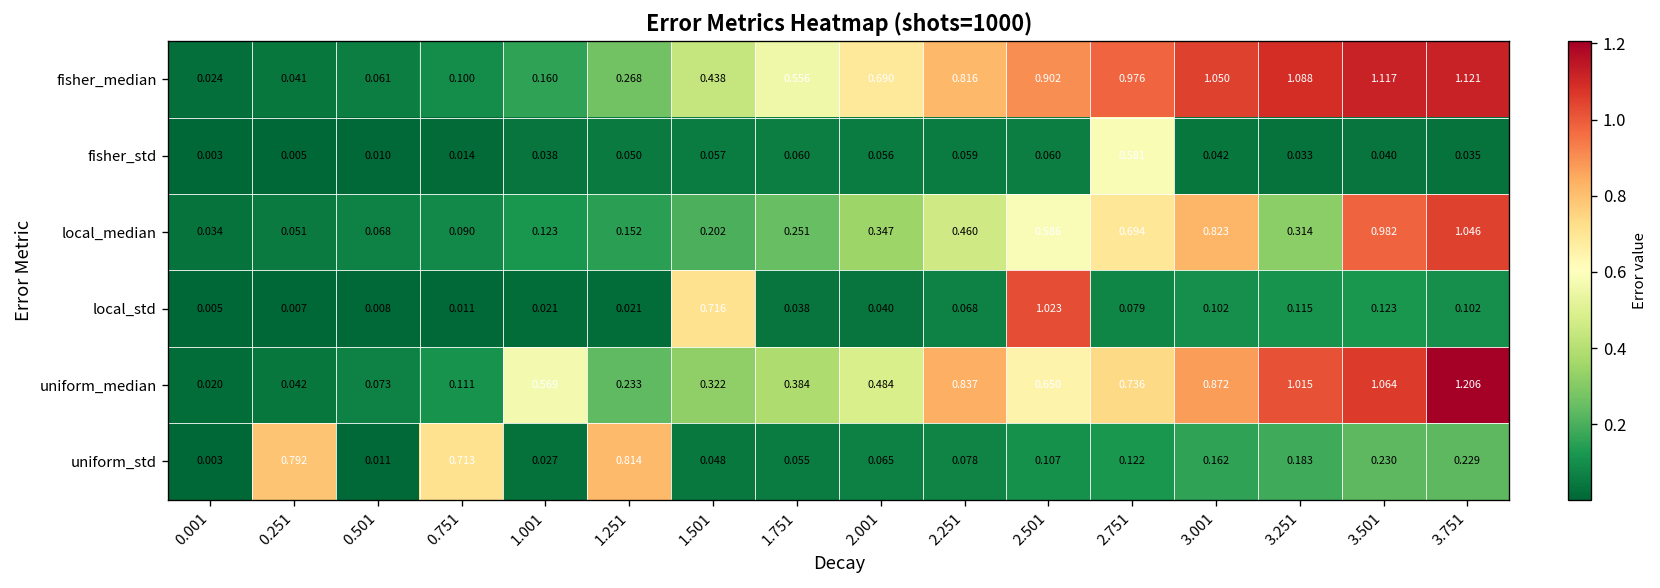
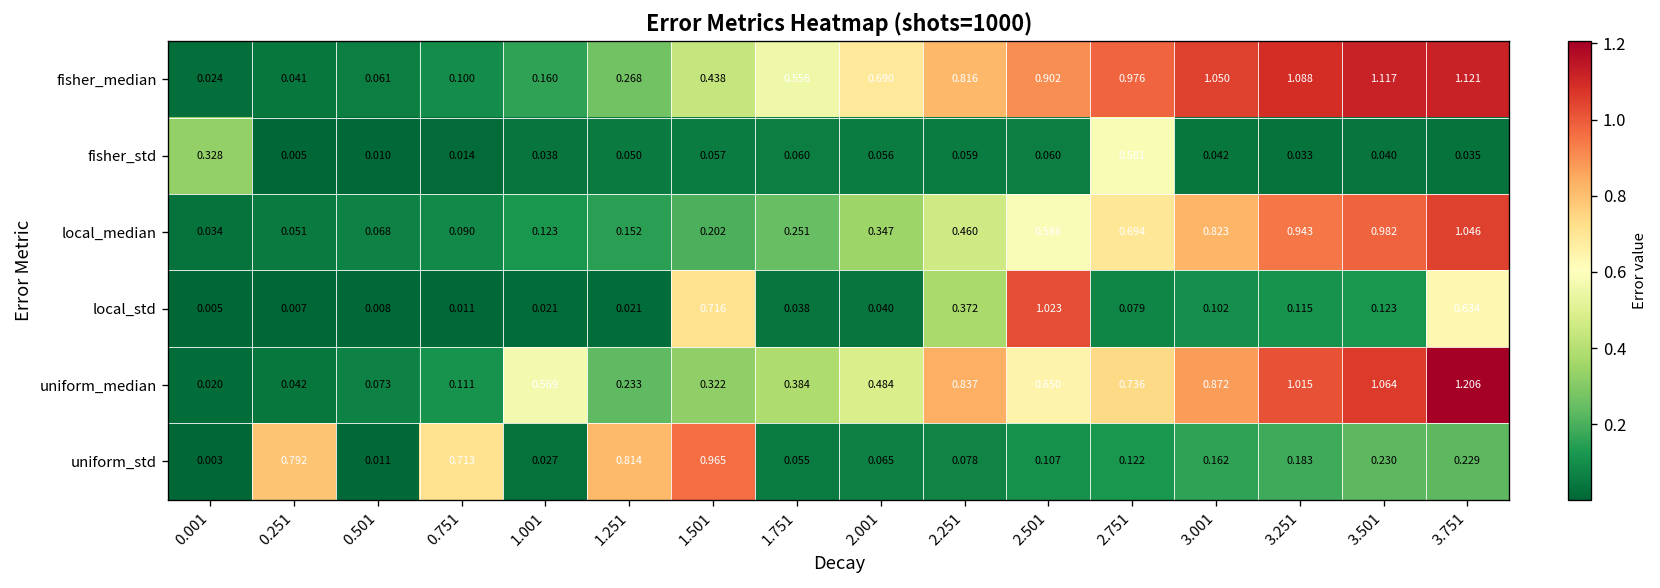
  {
    "fisher_median": {
      "0.001": 0.024,
      "0.251": 0.041,
      "0.501": 0.061,
      "0.751": 0.100,
      "1.001": 0.160,
      "1.251": 0.268,
      "1.501": 0.438,
      "1.751": 0.556,
      "2.001": 0.690,
      "2.251": 0.816,
      "2.501": 0.902,
      "2.751": 0.976,
      "3.001": 1.050,
      "3.251": 1.088,
      "3.501": 1.117,
      "3.751": 1.121
    },
    "fisher_std": {
-     "0.001": 0.003,
+     "0.001": 0.328,
      "0.251": 0.005,
      "0.501": 0.010,
      "0.751": 0.014,
      "1.001": 0.038,
      "1.251": 0.050,
      "1.501": 0.057,
      "1.751": 0.060,
      "2.001": 0.056,
      "2.251": 0.059,
      "2.501": 0.060,
      "2.751": 0.581,
      "3.001": 0.042,
      "3.251": 0.033,
      "3.501": 0.040,
      "3.751": 0.035
    },
    "local_median": {
      "0.001": 0.034,
      "0.251": 0.051,
      "0.501": 0.068,
      "0.751": 0.090,
      "1.001": 0.123,
      "1.251": 0.152,
      "1.501": 0.202,
      "1.751": 0.251,
      "2.001": 0.347,
      "2.251": 0.460,
      "2.501": 0.586,
      "2.751": 0.694,
      "3.001": 0.823,
-     "3.251": 0.314,
+     "3.251": 0.943,
      "3.501": 0.982,
      "3.751": 1.046
    },
    "local_std": {
      "0.001": 0.005,
      "0.251": 0.007,
      "0.501": 0.008,
      "0.751": 0.011,
      "1.001": 0.021,
      "1.251": 0.021,
      "1.501": 0.716,
      "1.751": 0.038,
      "2.001": 0.040,
-     "2.251": 0.068,
+     "2.251": 0.372,
      "2.501": 1.023,
      "2.751": 0.079,
      "3.001": 0.102,
      "3.251": 0.115,
      "3.501": 0.123,
-     "3.751": 0.102
+     "3.751": 0.634
    },
    "uniform_median": {
      "0.001": 0.020,
      "0.251": 0.042,
      "0.501": 0.073,
      "0.751": 0.111,
      "1.001": 0.569,
      "1.251": 0.233,
      "1.501": 0.322,
      "1.751": 0.384,
      "2.001": 0.484,
      "2.251": 0.837,
      "2.501": 0.650,
      "2.751": 0.736,
      "3.001": 0.872,
      "3.251": 1.015,
      "3.501": 1.064,
      "3.751": 1.206
    },
    "uniform_std": {
      "0.001": 0.003,
      "0.251": 0.792,
      "0.501": 0.011,
      "0.751": 0.713,
      "1.001": 0.027,
      "1.251": 0.814,
-     "1.501": 0.048,
+     "1.501": 0.965,
      "1.751": 0.055,
      "2.001": 0.065,
      "2.251": 0.078,
      "2.501": 0.107,
      "2.751": 0.122,
      "3.001": 0.162,
      "3.251": 0.183,
      "3.501": 0.230,
      "3.751": 0.229
    }
  }
